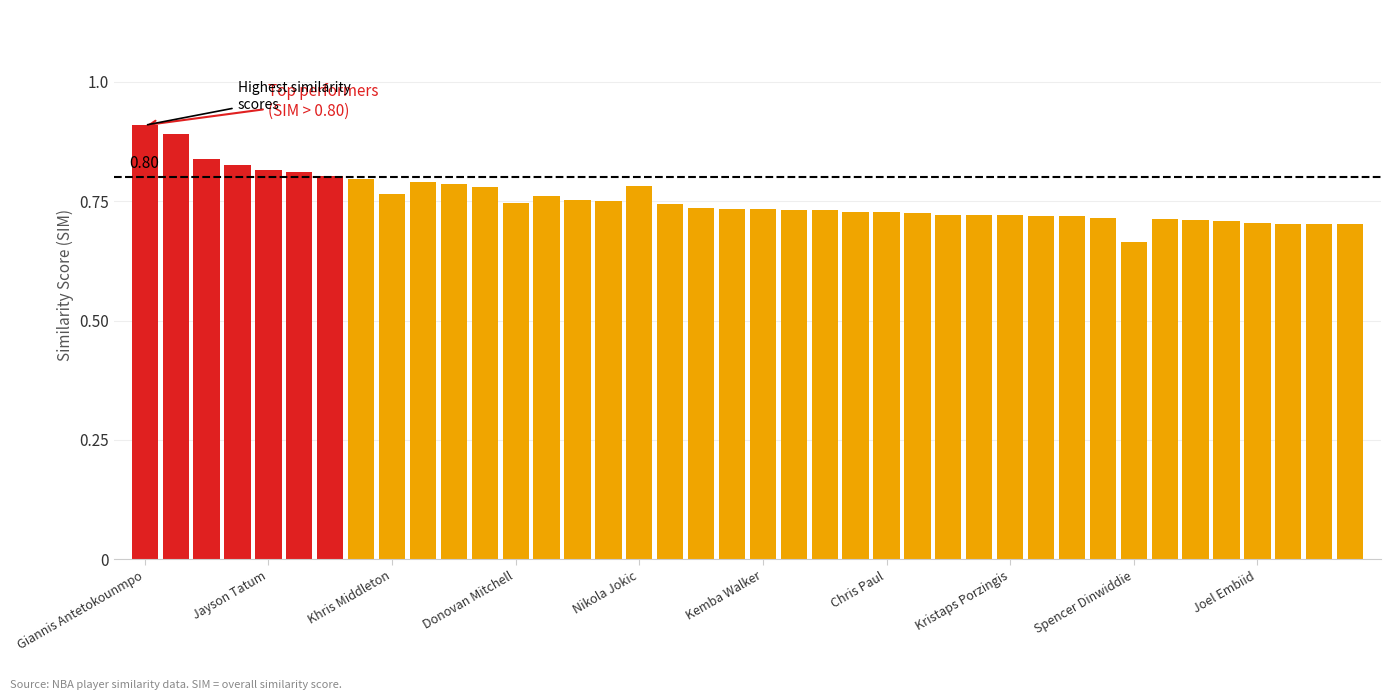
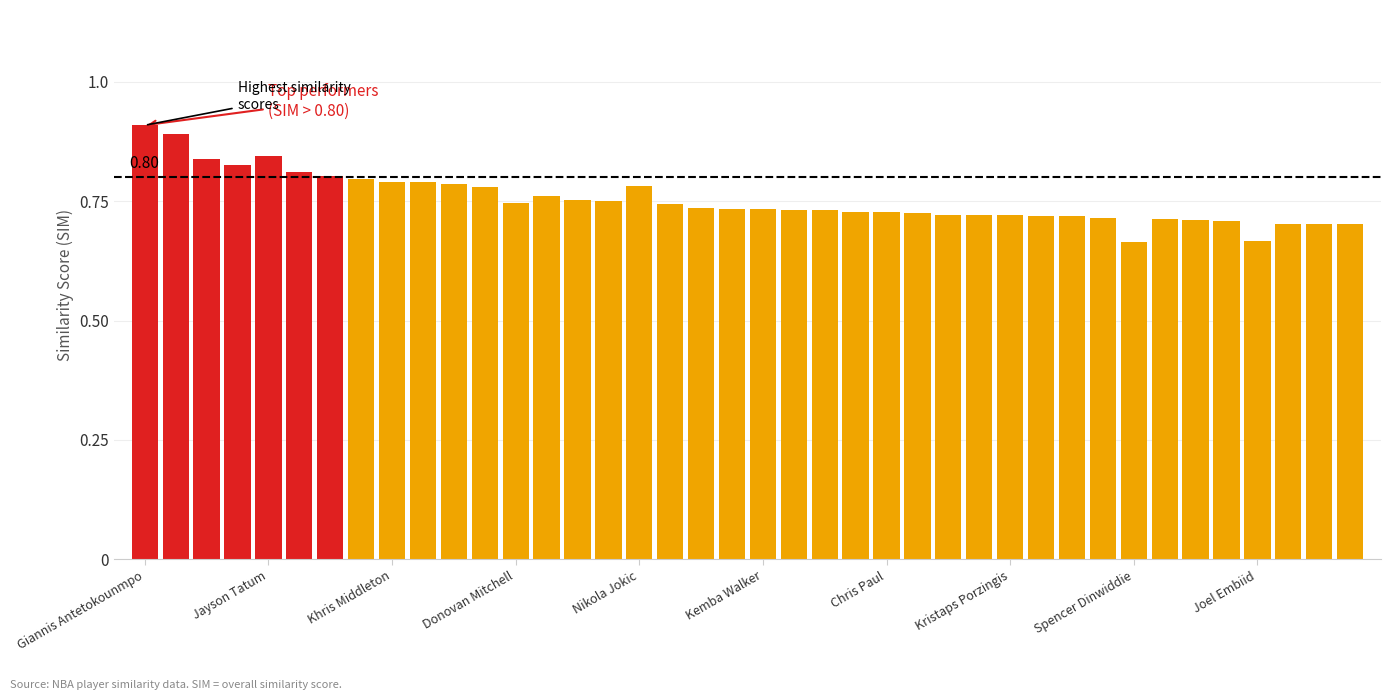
  {
-   "Jayson Tatum": 0.82,
-   "Khris Middleton": 0.76,
+   "Jayson Tatum": 0.84,
+   "Khris Middleton": 0.79,
    "Donovan Mitchell": 0.75,
    "Nikola Jokic": 0.78,
    "Kemba Walker": 0.73,
    "Chris Paul": 0.73,
    "Kristaps Porzingis": 0.72,
    "Spencer Dinwiddie": 0.66,
-   "Joel Embiid": 0.70
+   "Joel Embiid": 0.67
  }
